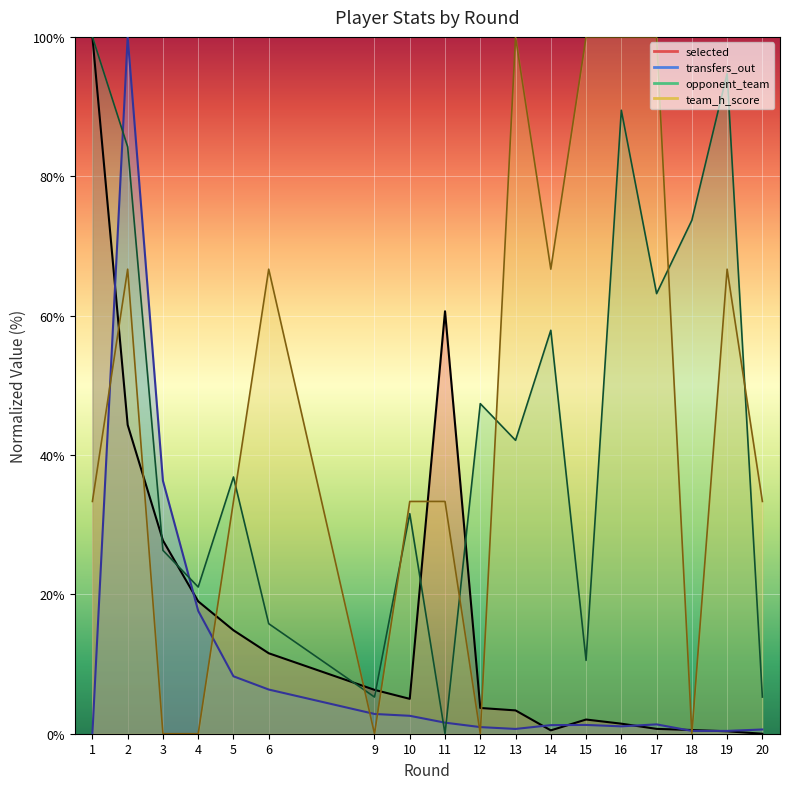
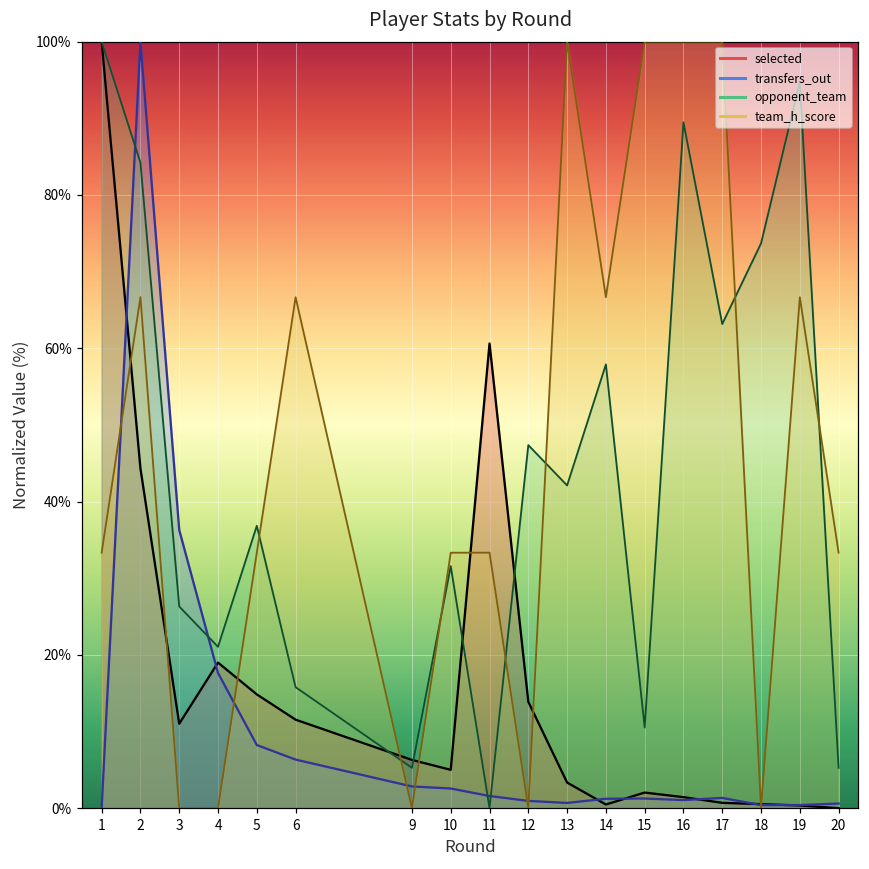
  {
    "selected": {
      "2": "44%",
-     "3": "28%",
+     "3": "11%",
      "4": "19%",
      "5": "15%",
      "6": "12%",
      "9": "6%",
      "10": "5%",
      "11": "61%",
-     "12": "4%",
+     "12": "14%",
      "13": "3%",
      "14": "0%",
      "15": "2%",
      "16": "1%",
      "17": "1%",
      "20": "0%"
    }
  }
